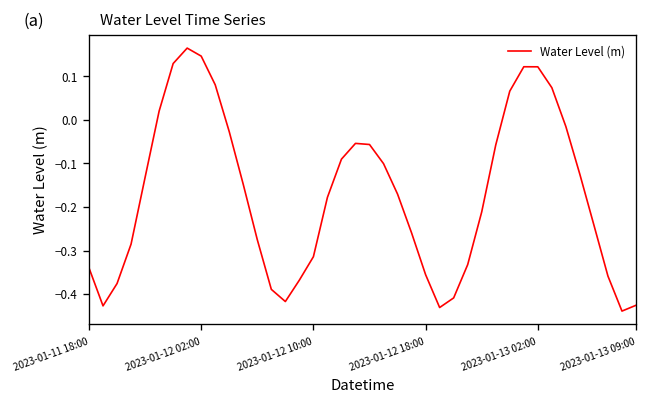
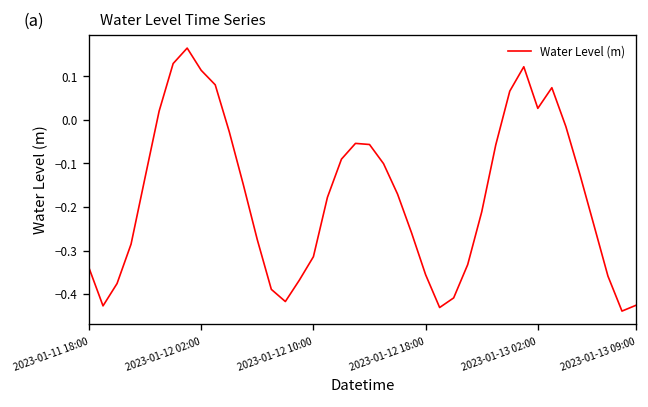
  {
    "2023-01-11 18:00": -0.34,
-   "2023-01-12 02:00": 0.15,
+   "2023-01-12 02:00": 0.11,
    "2023-01-12 10:00": -0.31,
    "2023-01-12 18:00": -0.36,
-   "2023-01-13 02:00": 0.12,
+   "2023-01-13 02:00": 0.03,
    "2023-01-13 09:00": -0.43
  }
